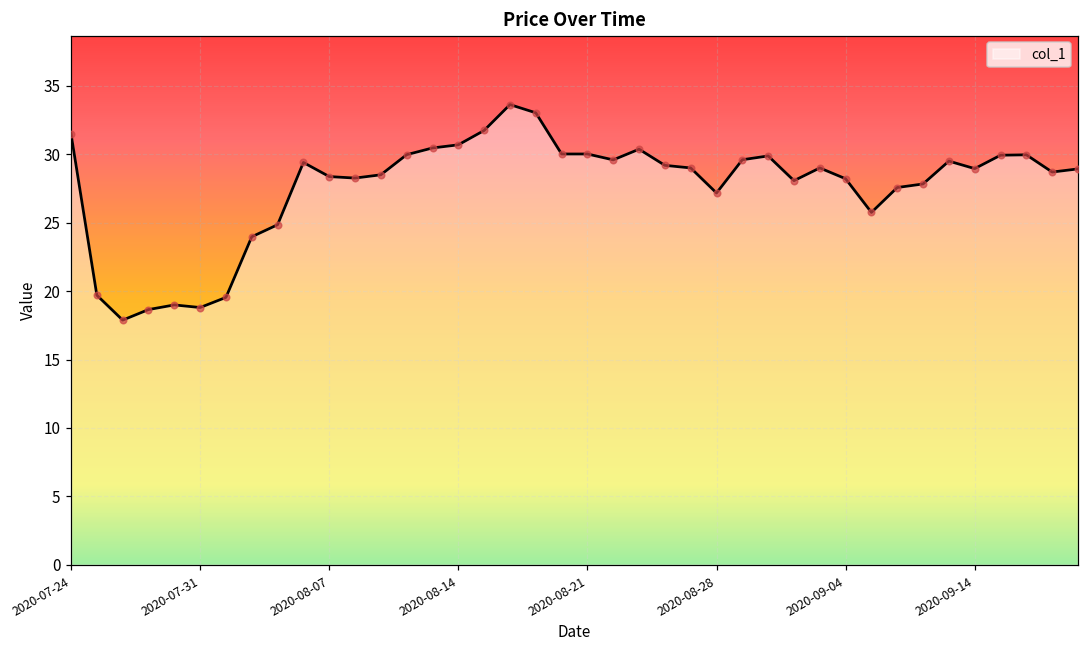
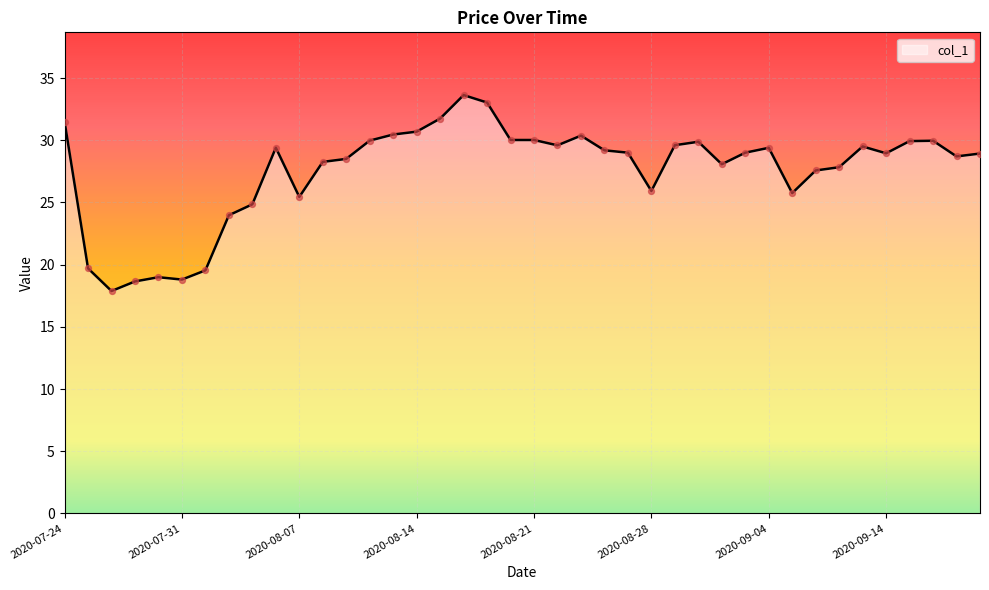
  {
    "2020-07-24": 31.5,
    "2020-07-31": 18.8,
-   "2020-08-07": 28.4,
+   "2020-08-07": 25.4,
    "2020-08-14": 30.7,
    "2020-08-21": 30.0,
-   "2020-08-28": 27.2,
-   "2020-09-04": 28.2,
+   "2020-08-28": 25.9,
+   "2020-09-04": 29.4,
    "2020-09-14": 29.0
  }
